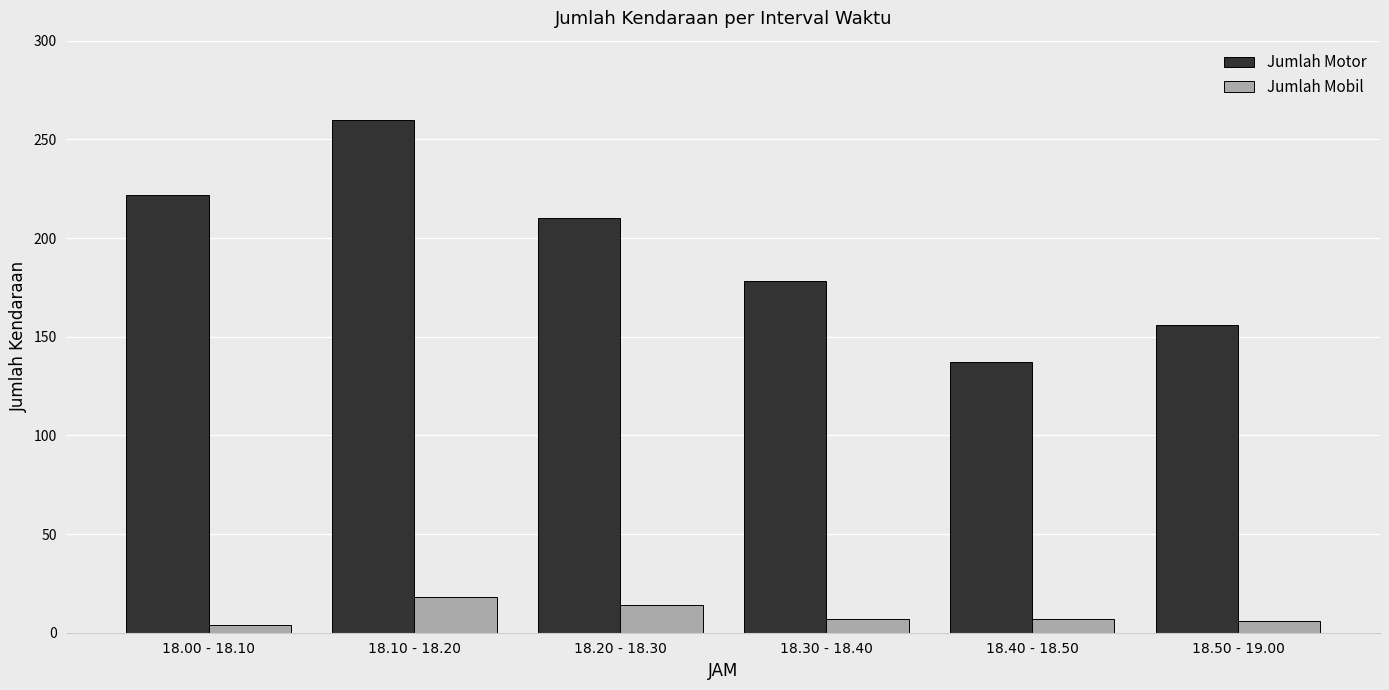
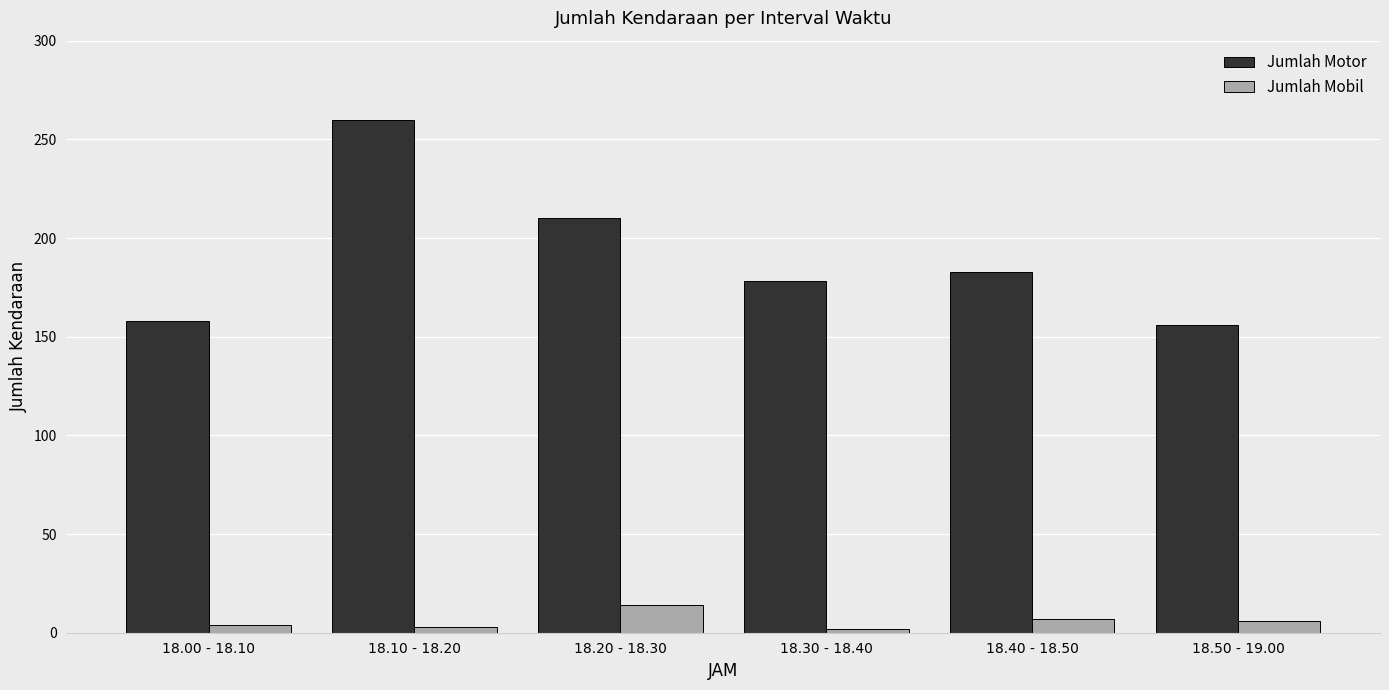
  {
    "Jumlah Motor": {
-     "18.00 - 18.10": 222,
+     "18.00 - 18.10": 158,
      "18.10 - 18.20": 260,
      "18.20 - 18.30": 210,
      "18.30 - 18.40": 178,
-     "18.40 - 18.50": 137,
+     "18.40 - 18.50": 183,
      "18.50 - 19.00": 156
    },
    "Jumlah Mobil": {
      "18.00 - 18.10": 4,
-     "18.10 - 18.20": 18,
+     "18.10 - 18.20": 3,
      "18.20 - 18.30": 14,
-     "18.30 - 18.40": 7,
+     "18.30 - 18.40": 2,
      "18.40 - 18.50": 7,
      "18.50 - 19.00": 6
    }
  }
